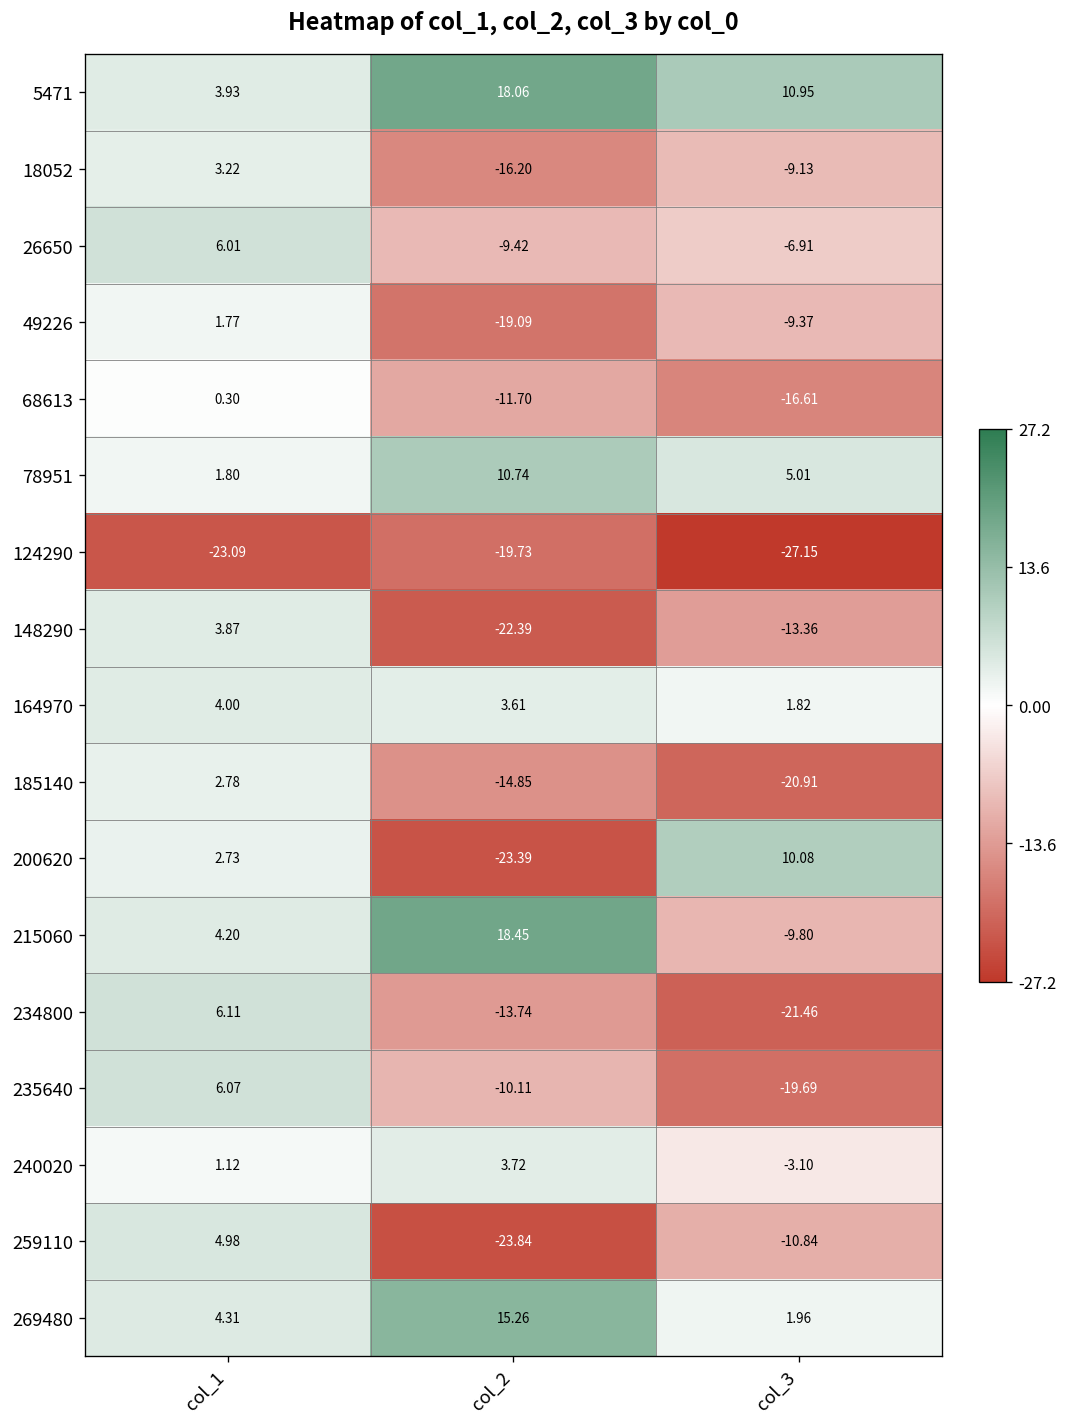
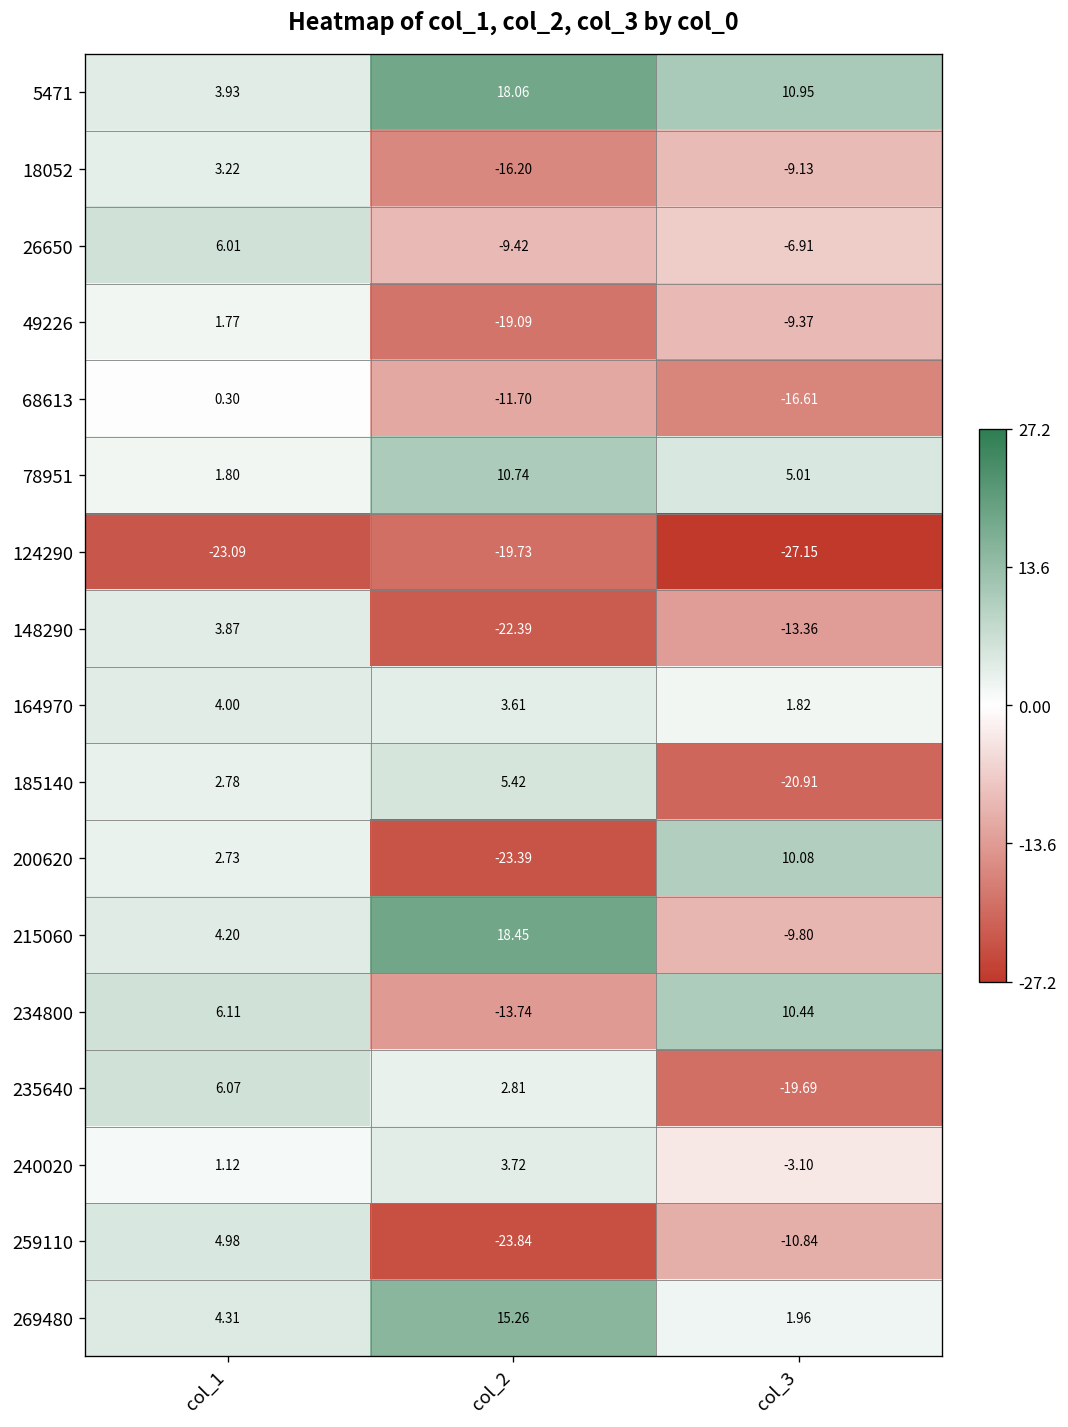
  {
    "5471": {
      "col_1": 3.93,
      "col_2": 18.06,
      "col_3": 10.95
    },
    "18052": {
      "col_1": 3.22,
      "col_2": -16.20,
      "col_3": -9.13
    },
    "26650": {
      "col_1": 6.01,
      "col_2": -9.42,
      "col_3": -6.91
    },
    "49226": {
      "col_1": 1.77,
      "col_2": -19.09,
      "col_3": -9.37
    },
    "68613": {
      "col_1": 0.30,
      "col_2": -11.70,
      "col_3": -16.61
    },
    "78951": {
      "col_1": 1.80,
      "col_2": 10.74,
      "col_3": 5.01
    },
    "124290": {
      "col_1": -23.09,
      "col_2": -19.73,
      "col_3": -27.15
    },
    "148290": {
      "col_1": 3.87,
      "col_2": -22.39,
      "col_3": -13.36
    },
    "164970": {
      "col_1": 4.00,
      "col_2": 3.61,
      "col_3": 1.82
    },
    "185140": {
      "col_1": 2.78,
-     "col_2": -14.85,
+     "col_2": 5.42,
      "col_3": -20.91
    },
    "200620": {
      "col_1": 2.73,
      "col_2": -23.39,
      "col_3": 10.08
    },
    "215060": {
      "col_1": 4.20,
      "col_2": 18.45,
      "col_3": -9.80
    },
    "234800": {
      "col_1": 6.11,
      "col_2": -13.74,
-     "col_3": -21.46
+     "col_3": 10.44
    },
    "235640": {
      "col_1": 6.07,
-     "col_2": -10.11,
+     "col_2": 2.81,
      "col_3": -19.69
    },
    "240020": {
      "col_1": 1.12,
      "col_2": 3.72,
      "col_3": -3.10
    },
    "259110": {
      "col_1": 4.98,
      "col_2": -23.84,
      "col_3": -10.84
    },
    "269480": {
      "col_1": 4.31,
      "col_2": 15.26,
      "col_3": 1.96
    }
  }
